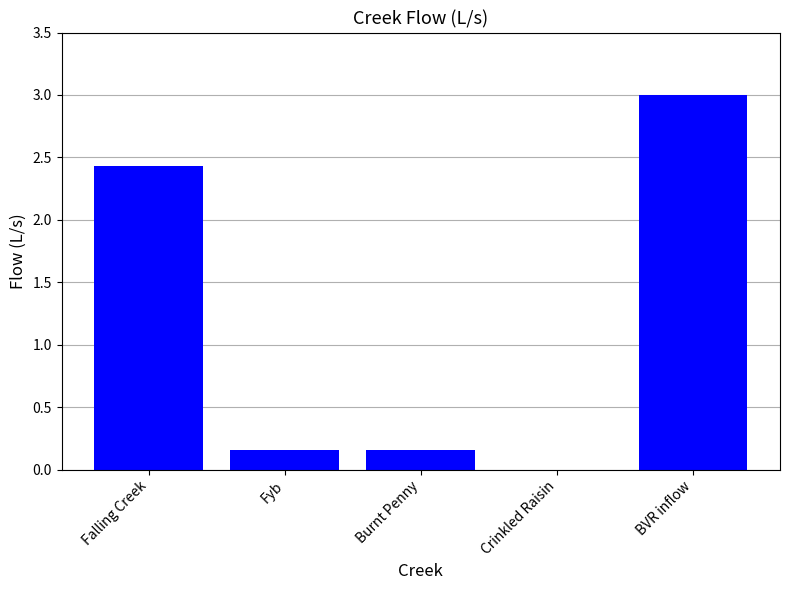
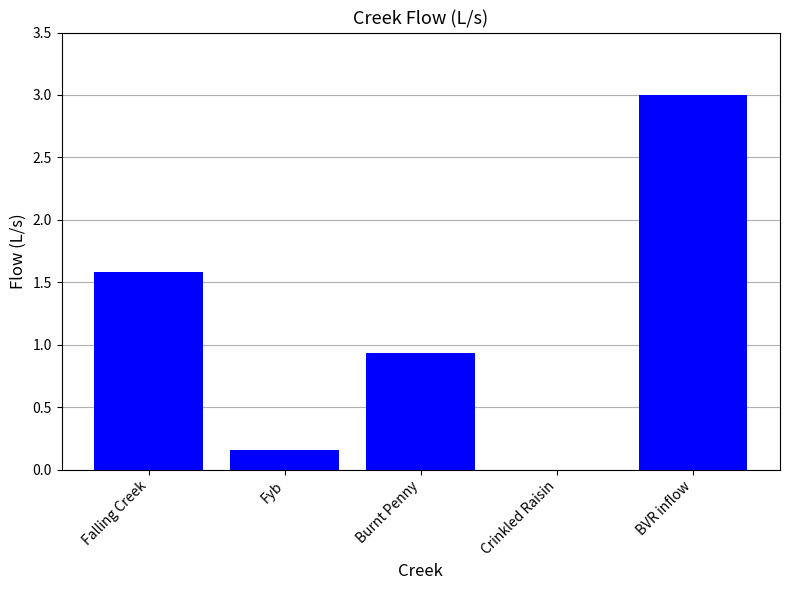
  {
-   "Falling Creek": 2.43,
+   "Falling Creek": 1.58,
    "Fyb": 0.16,
-   "Burnt Penny": 0.16,
+   "Burnt Penny": 0.93,
    "Crinkled Raisin": 0.00,
    "BVR inflow": 3.00
  }
